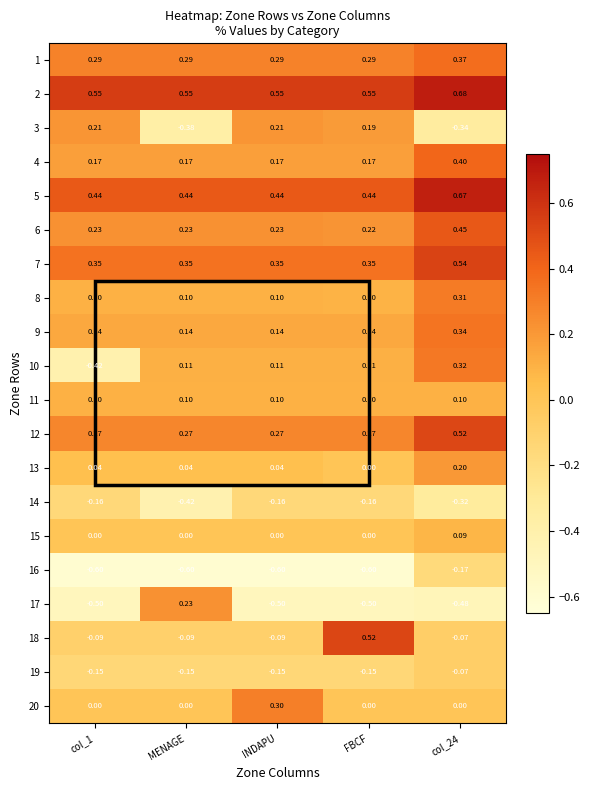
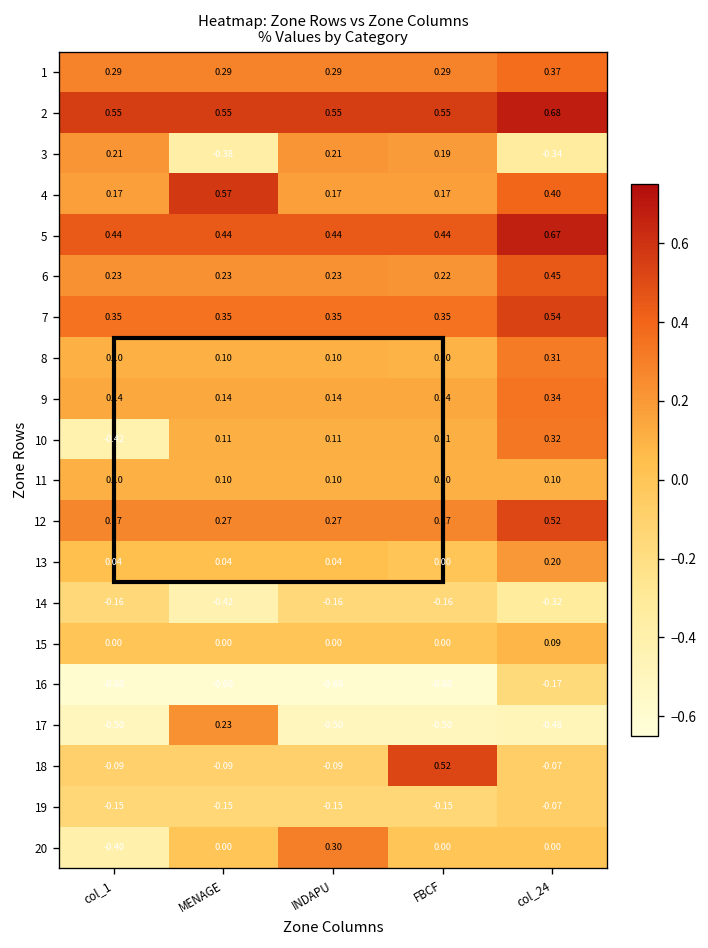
  {
    "1": {
      "col_1": 0.29,
      "MENAGE": 0.29,
      "INDAPU": 0.29,
      "FBCF": 0.29,
      "col_24": 0.37
    },
    "2": {
      "col_1": 0.55,
      "MENAGE": 0.55,
      "INDAPU": 0.55,
      "FBCF": 0.55,
      "col_24": 0.68
    },
    "3": {
      "col_1": 0.21,
      "MENAGE": -0.38,
      "INDAPU": 0.21,
      "FBCF": 0.19,
      "col_24": -0.34
    },
    "4": {
      "col_1": 0.17,
-     "MENAGE": 0.17,
+     "MENAGE": 0.57,
      "INDAPU": 0.17,
      "FBCF": 0.17,
      "col_24": 0.40
    },
    "5": {
      "col_1": 0.44,
      "MENAGE": 0.44,
      "INDAPU": 0.44,
      "FBCF": 0.44,
      "col_24": 0.67
    },
    "6": {
      "col_1": 0.23,
      "MENAGE": 0.23,
      "INDAPU": 0.23,
      "FBCF": 0.22,
      "col_24": 0.45
    },
    "7": {
      "col_1": 0.35,
      "MENAGE": 0.35,
      "INDAPU": 0.35,
      "FBCF": 0.35,
      "col_24": 0.54
    },
    "8": {
      "col_1": 0.10,
      "MENAGE": 0.10,
      "INDAPU": 0.10,
      "FBCF": 0.10,
      "col_24": 0.31
    },
    "9": {
      "col_1": 0.14,
      "MENAGE": 0.14,
      "INDAPU": 0.14,
      "FBCF": 0.14,
      "col_24": 0.34
    },
    "10": {
      "col_1": -0.42,
      "MENAGE": 0.11,
      "INDAPU": 0.11,
      "FBCF": 0.11,
      "col_24": 0.32
    },
    "11": {
      "col_1": 0.10,
      "MENAGE": 0.10,
      "INDAPU": 0.10,
      "FBCF": 0.10,
      "col_24": 0.10
    },
    "12": {
      "col_1": 0.27,
      "MENAGE": 0.27,
      "INDAPU": 0.27,
      "FBCF": 0.27,
      "col_24": 0.52
    },
    "13": {
      "col_1": 0.04,
      "MENAGE": 0.04,
      "INDAPU": 0.04,
      "FBCF": 0.00,
      "col_24": 0.20
    },
    "14": {
      "col_1": -0.16,
      "MENAGE": -0.42,
      "INDAPU": -0.16,
      "FBCF": -0.16,
      "col_24": -0.32
    },
    "15": {
      "col_1": 0.00,
      "MENAGE": 0.00,
      "INDAPU": 0.00,
      "FBCF": 0.00,
      "col_24": 0.09
    },
    "16": {
      "col_24": -0.17
    },
    "17": {
      "col_1": -0.50,
      "MENAGE": 0.23,
      "INDAPU": -0.50,
      "FBCF": -0.50,
      "col_24": -0.48
    },
    "18": {
      "col_1": -0.09,
      "MENAGE": -0.09,
      "INDAPU": -0.09,
      "FBCF": 0.52,
      "col_24": -0.07
    },
    "19": {
      "col_1": -0.15,
      "MENAGE": -0.15,
      "INDAPU": -0.15,
      "FBCF": -0.15,
      "col_24": -0.07
    },
    "20": {
-     "col_1": 0.00,
+     "col_1": -0.40,
      "MENAGE": 0.00,
      "INDAPU": 0.30,
      "FBCF": 0.00,
      "col_24": 0.00
    }
  }
